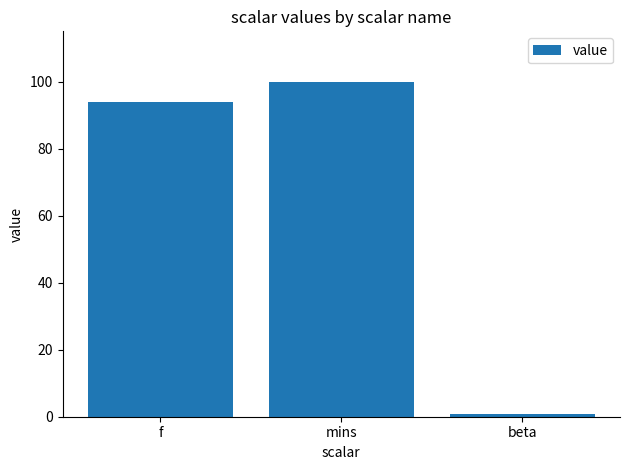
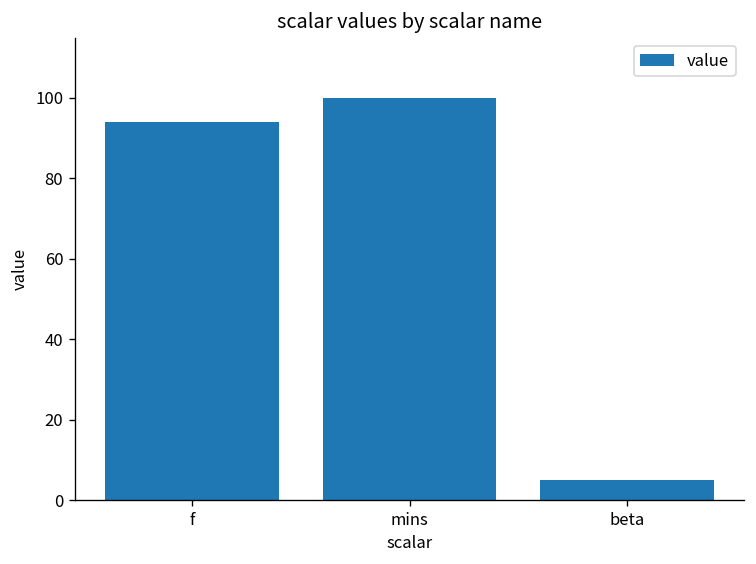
  {
    "f": 94,
    "mins": 100,
-   "beta": 1
+   "beta": 5
  }
